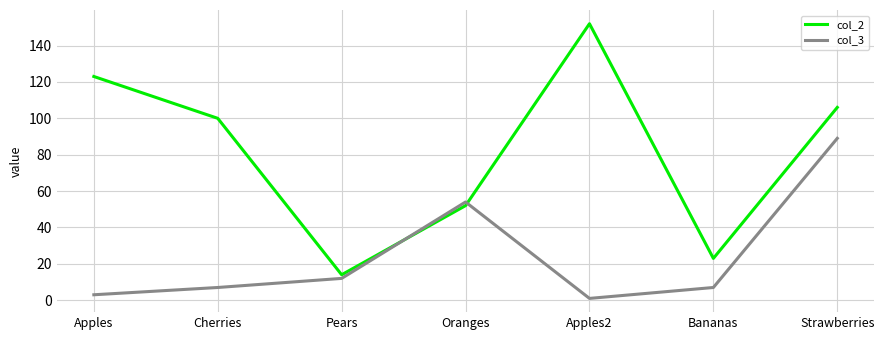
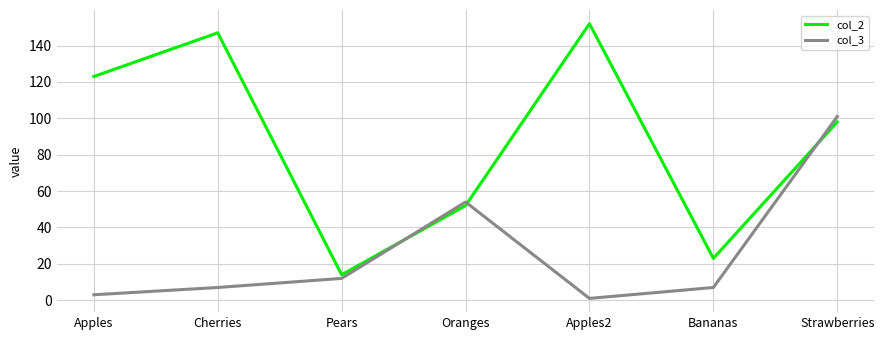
  {
    "col_2": {
      "Apples": 123,
-     "Cherries": 100,
+     "Cherries": 147,
      "Pears": 14,
      "Oranges": 52,
      "Apples2": 152,
      "Bananas": 23,
-     "Strawberries": 106
+     "Strawberries": 98
    },
    "col_3": {
      "Apples": 3,
      "Cherries": 7,
      "Pears": 12,
      "Oranges": 54,
      "Apples2": 1,
      "Bananas": 7,
-     "Strawberries": 89
+     "Strawberries": 101
    }
  }
